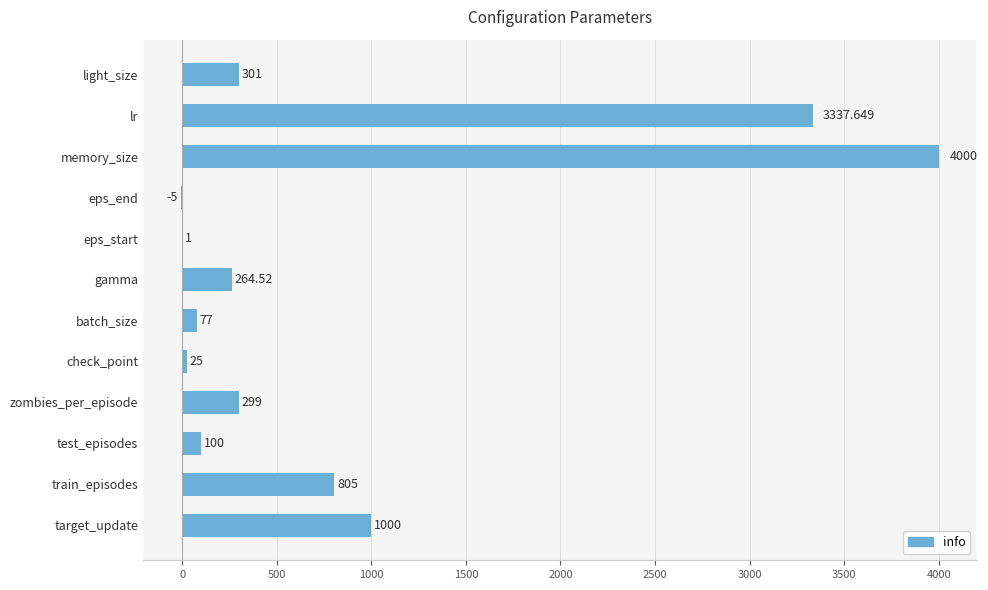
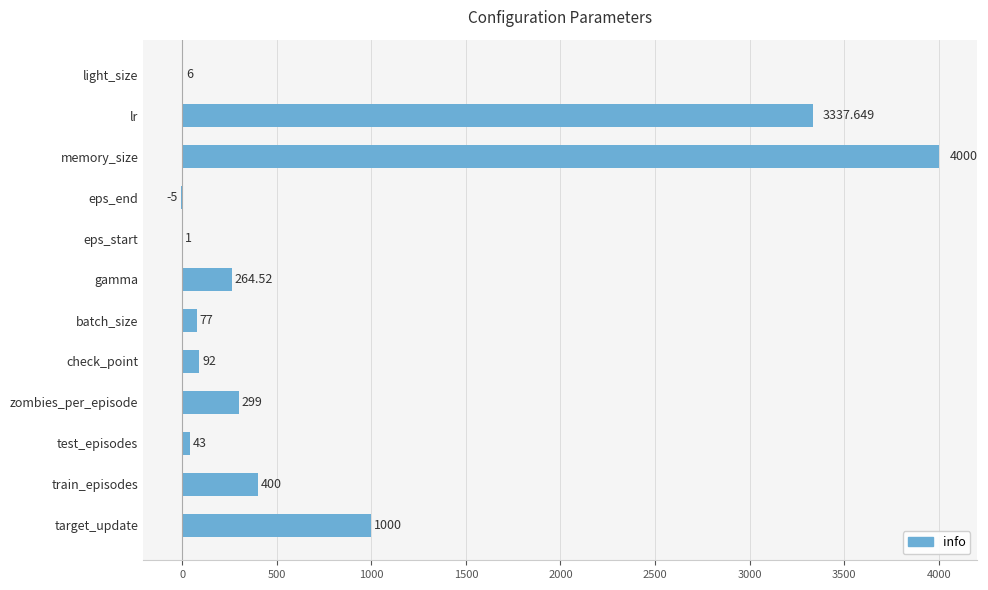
  {
-   "light_size": 301,
+   "light_size": 6,
    "lr": 3337.649,
    "memory_size": 4000,
    "eps_end": -5,
    "eps_start": 1,
    "gamma": 264.52,
    "batch_size": 77,
-   "check_point": 25,
+   "check_point": 92,
    "zombies_per_episode": 299,
-   "test_episodes": 100,
-   "train_episodes": 805,
+   "test_episodes": 43,
+   "train_episodes": 400,
    "target_update": 1000
  }
